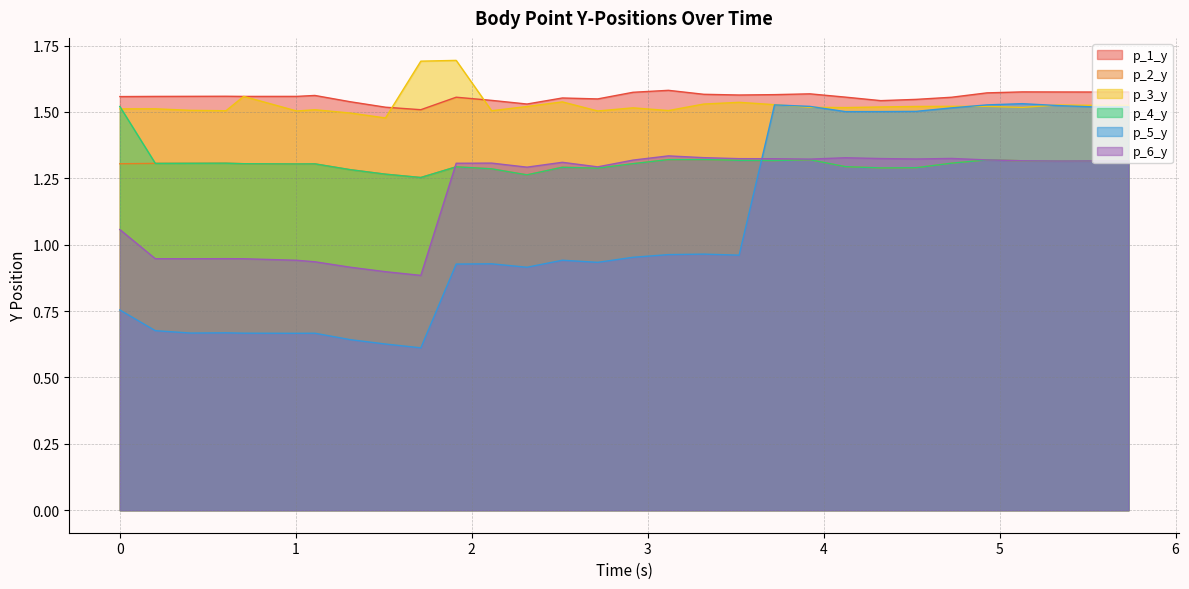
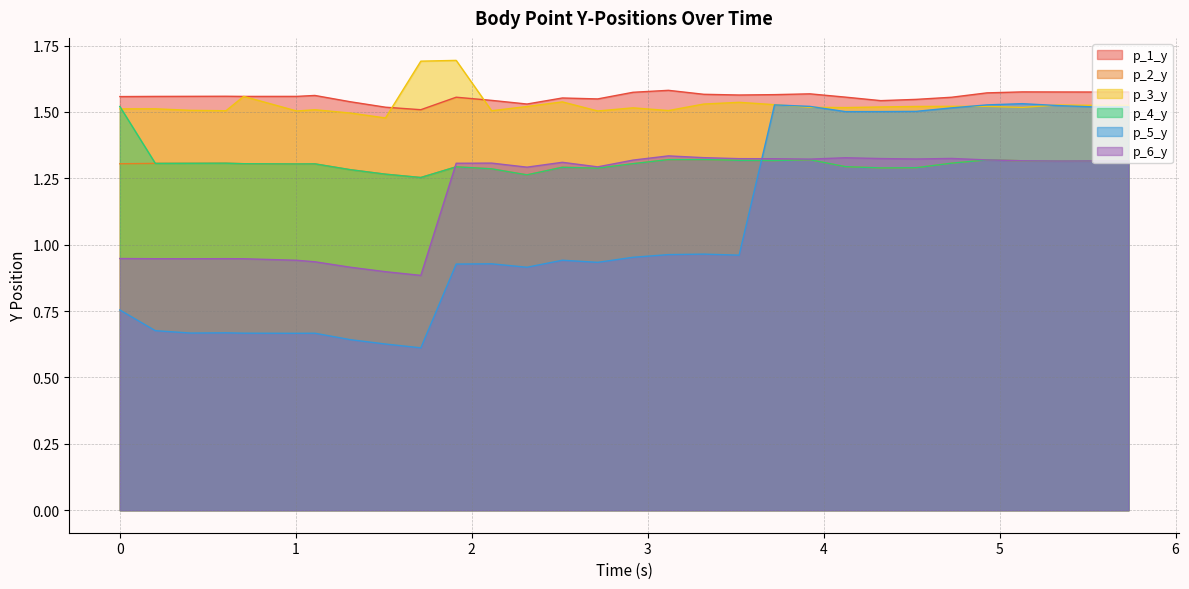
  {
    "p_5_y": {
      "0": 0.75
    },
    "p_6_y": {
-     "0": 1.06
+     "0": 0.95
    }
  }
